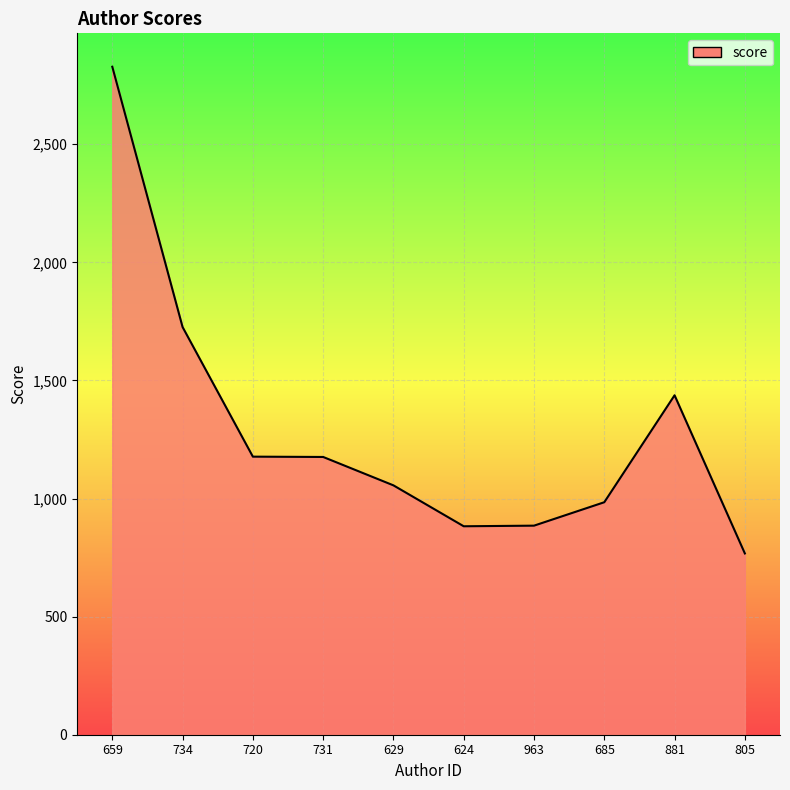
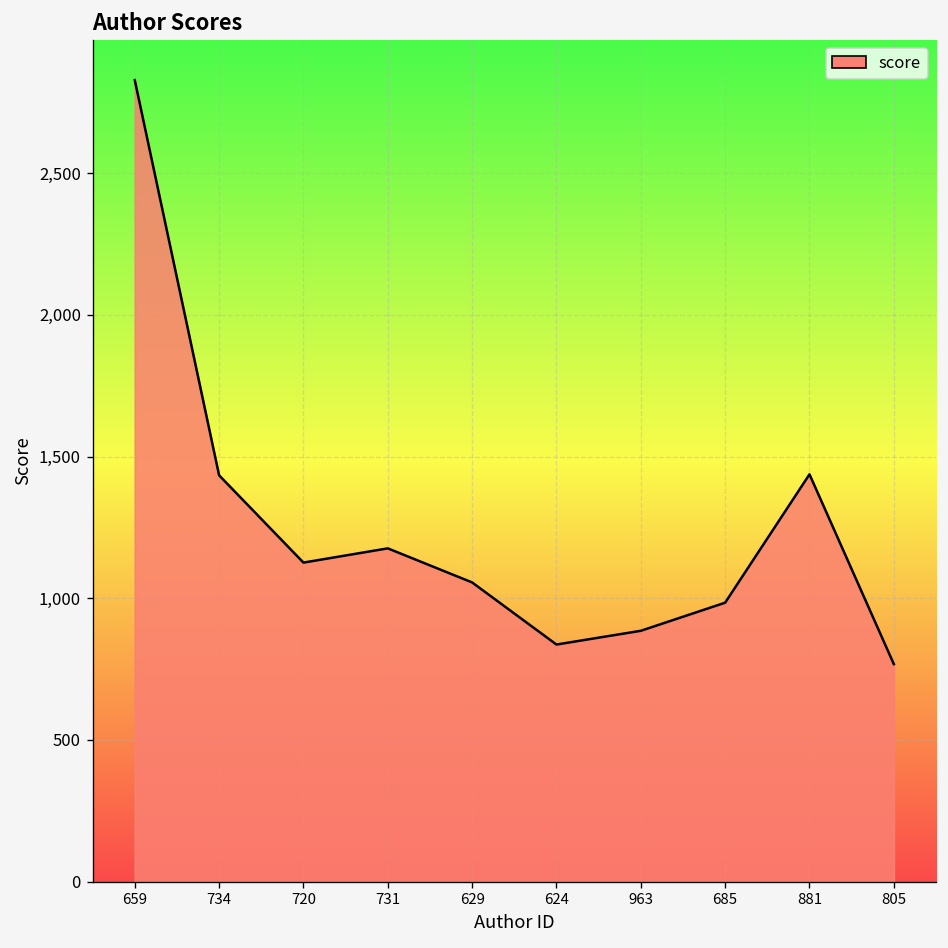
  {
    "659": "2,830",
-   "734": "1,730",
-   "720": "1,180",
+   "734": "1,430",
+   "720": "1,130",
    "731": "1,180",
    "629": "1,060",
-   "624": "880",
+   "624": "840",
    "963": "890",
    "685": "980",
    "881": "1,440",
    "805": "770"
  }
